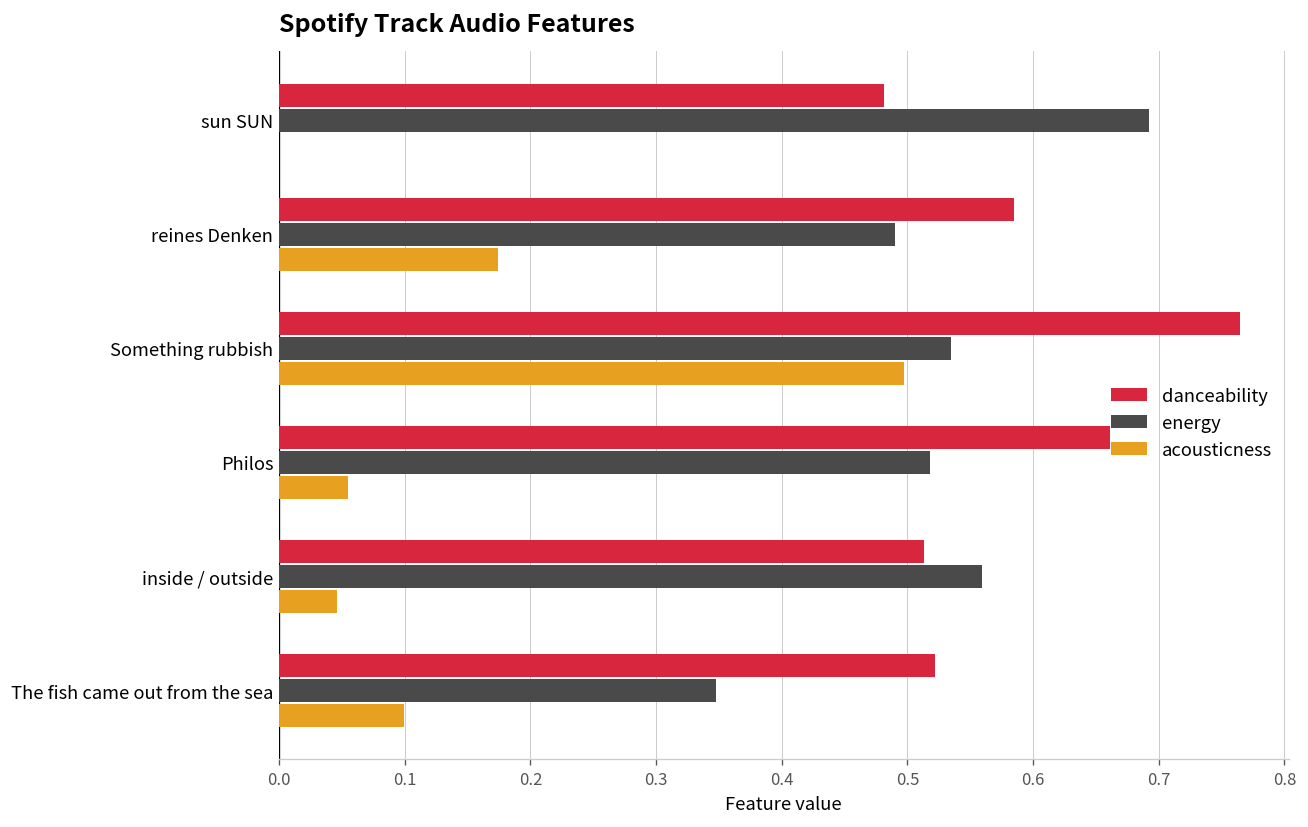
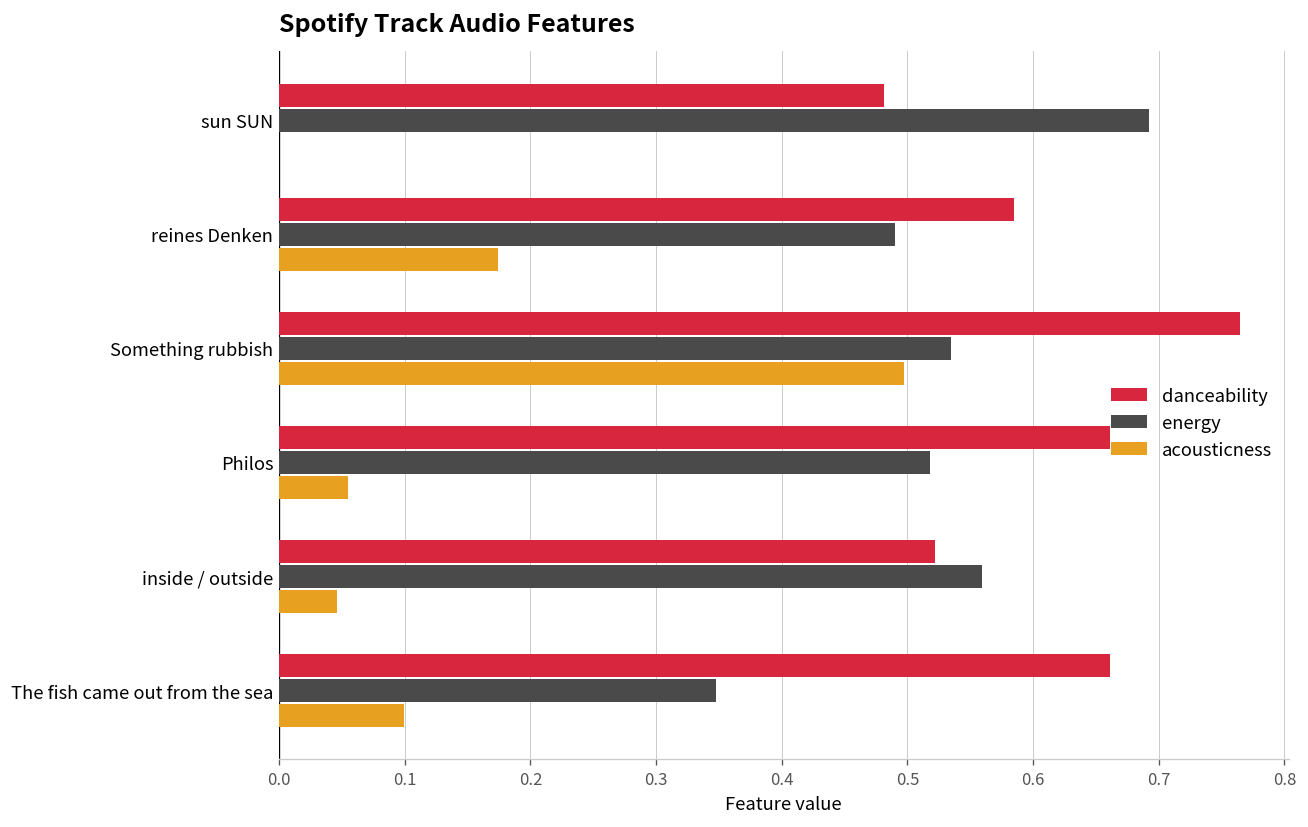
  {
    "danceability": {
      "sun SUN": 0.481,
      "reines Denken": 0.585,
      "Something rubbish": 0.765,
      "Philos": 0.661,
-     "inside / outside": 0.513,
-     "The fish came out from the sea": 0.522
+     "inside / outside": 0.522,
+     "The fish came out from the sea": 0.661
    },
    "energy": {
      "sun SUN": 0.692,
      "reines Denken": 0.490,
      "Something rubbish": 0.535,
      "Philos": 0.518,
      "inside / outside": 0.559,
      "The fish came out from the sea": 0.348
    },
    "acousticness": {
      "reines Denken": 0.174,
      "Something rubbish": 0.497,
      "Philos": 0.055,
      "inside / outside": 0.046,
      "The fish came out from the sea": 0.100
    }
  }
